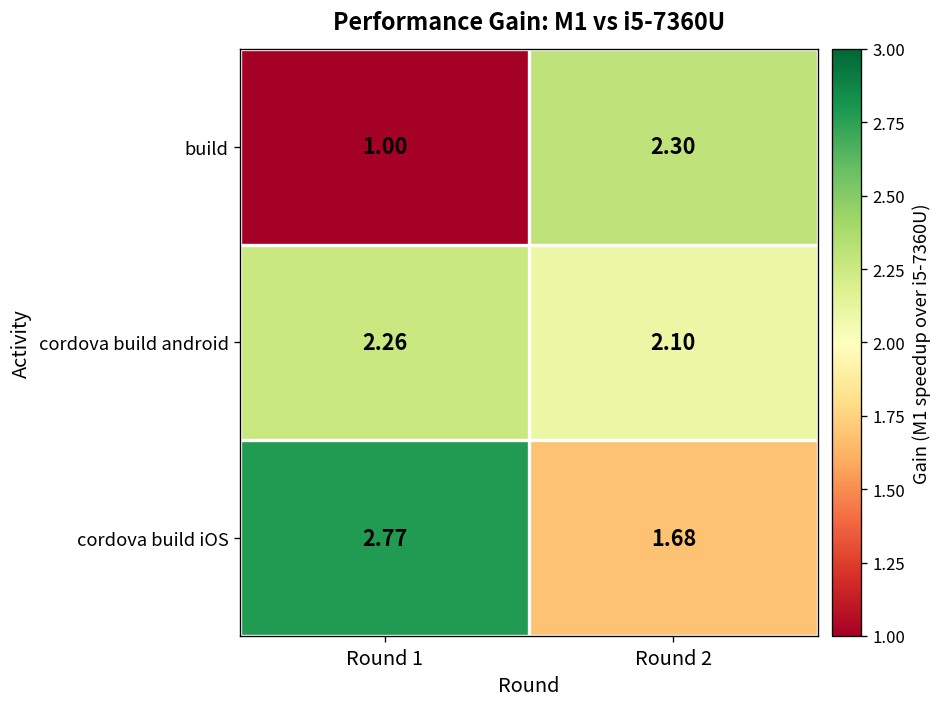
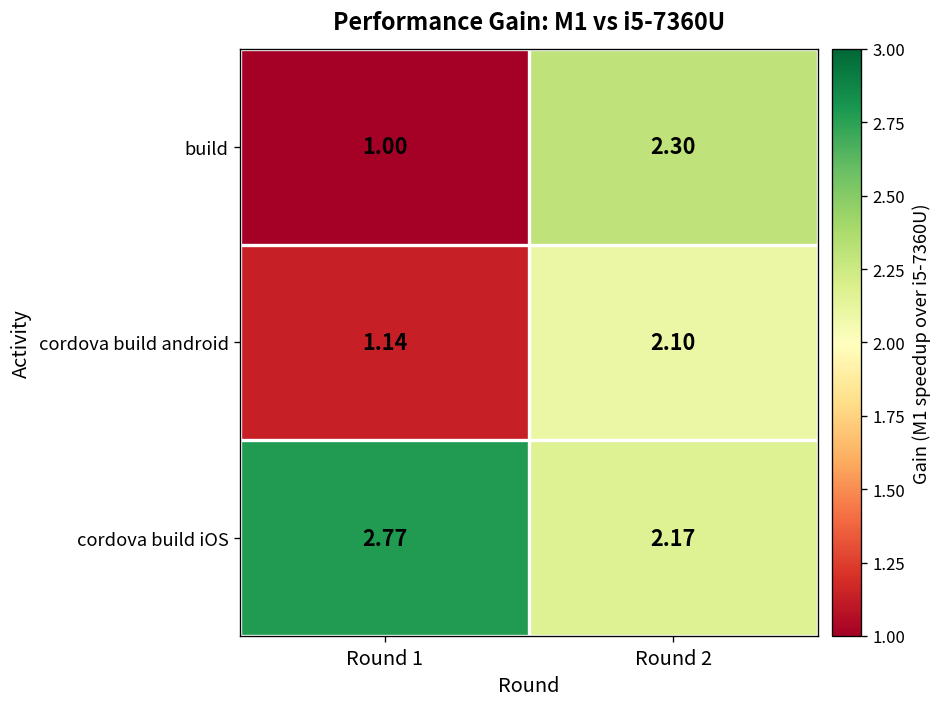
  {
    "build": {
      "Round 1": 1.00,
      "Round 2": 2.30
    },
    "cordova build android": {
-     "Round 1": 2.26,
+     "Round 1": 1.14,
      "Round 2": 2.10
    },
    "cordova build iOS": {
      "Round 1": 2.77,
-     "Round 2": 1.68
+     "Round 2": 2.17
    }
  }
